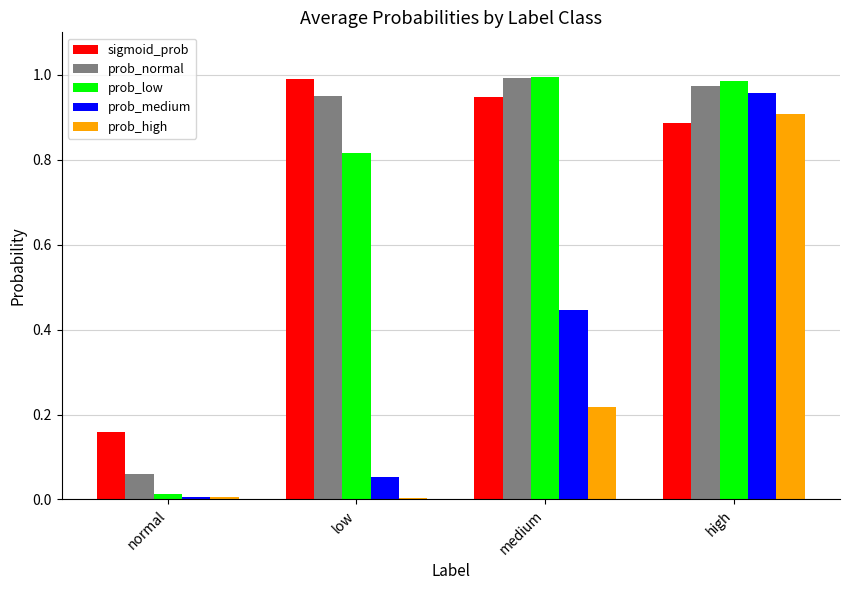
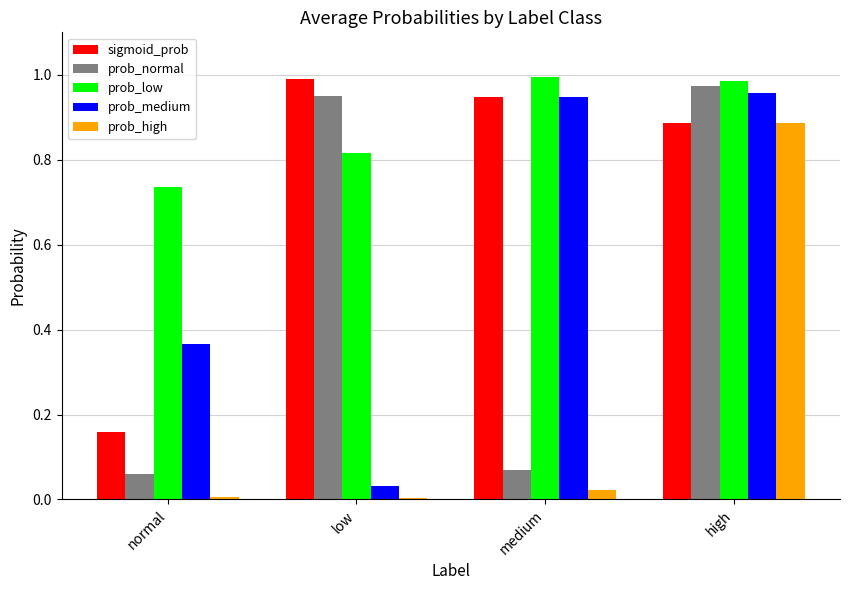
  {
    "sigmoid_prob": {
      "normal": 0.16,
      "low": 0.99,
      "medium": 0.95,
      "high": 0.89
    },
    "prob_normal": {
      "normal": 0.06,
      "low": 0.95,
-     "medium": 0.99,
+     "medium": 0.07,
      "high": 0.97
    },
    "prob_low": {
-     "normal": 0.01,
+     "normal": 0.73,
      "low": 0.82,
      "medium": 0.99,
      "high": 0.98
    },
    "prob_medium": {
-     "normal": 0.01,
-     "low": 0.05,
-     "medium": 0.45,
+     "normal": 0.37,
+     "low": 0.03,
+     "medium": 0.95,
      "high": 0.96
    },
    "prob_high": {
      "normal": 0.01,
-     "medium": 0.22,
-     "high": 0.91
+     "medium": 0.02,
+     "high": 0.89
    }
  }
